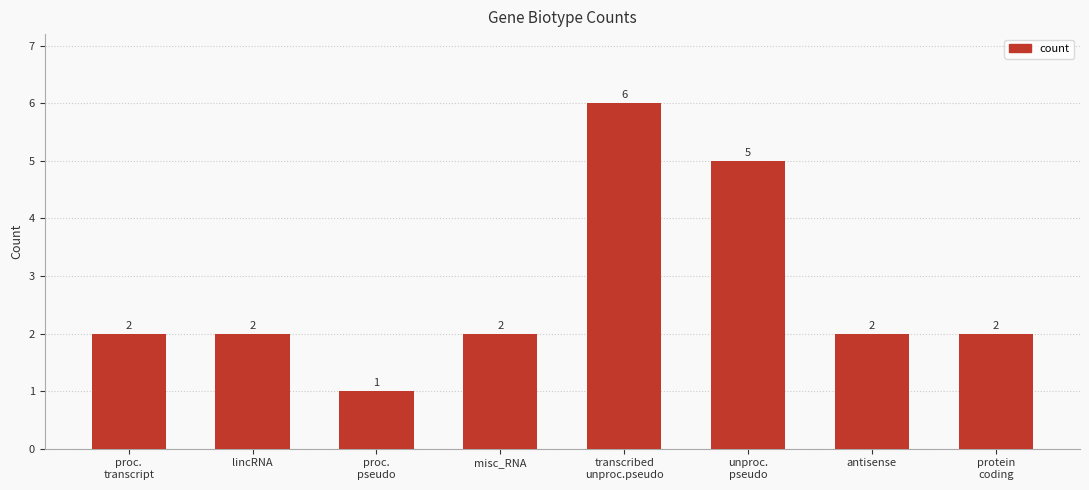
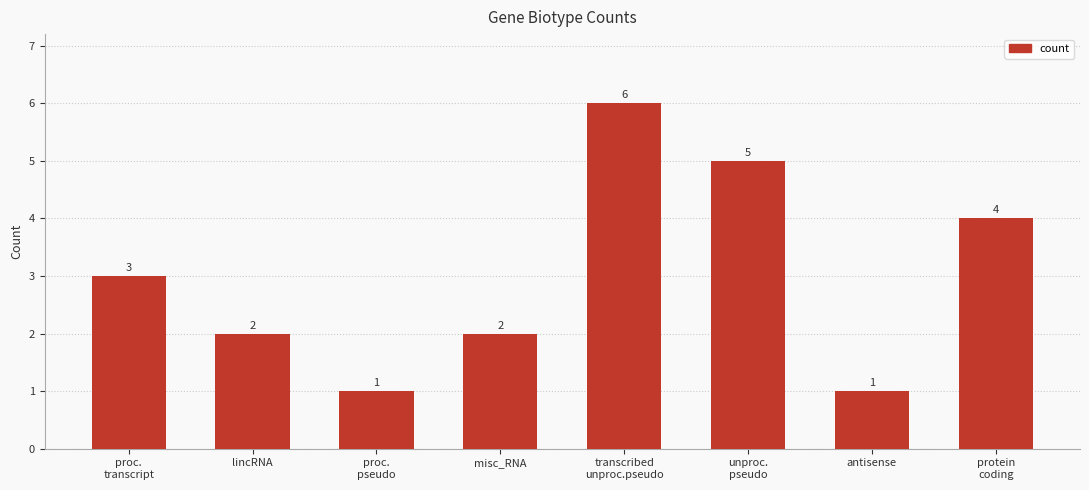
  {
-   "proc. transcript": 2,
+   "proc. transcript": 3,
    "lincRNA": 2,
    "proc. pseudo": 1,
    "misc_RNA": 2,
    "transcribed unproc.pseudo": 6,
    "unproc. pseudo": 5,
-   "antisense": 2,
-   "protein coding": 2
+   "antisense": 1,
+   "protein coding": 4
  }
